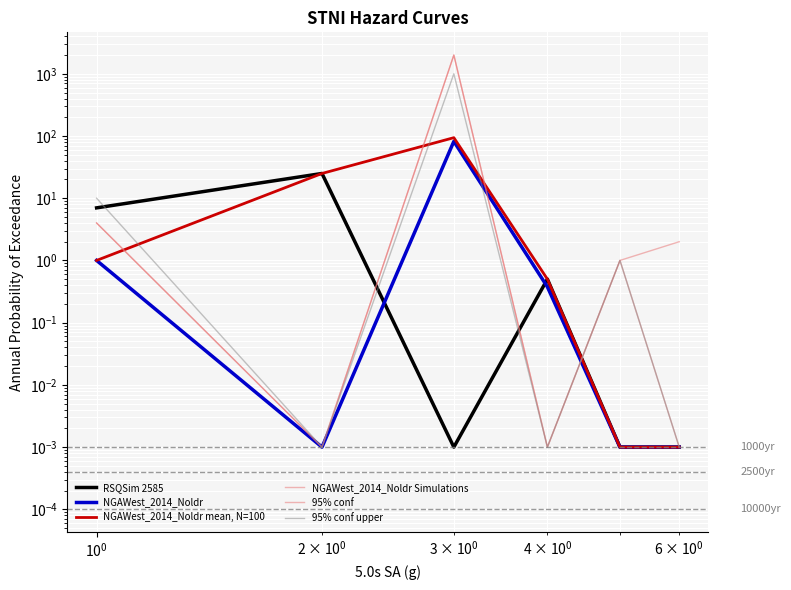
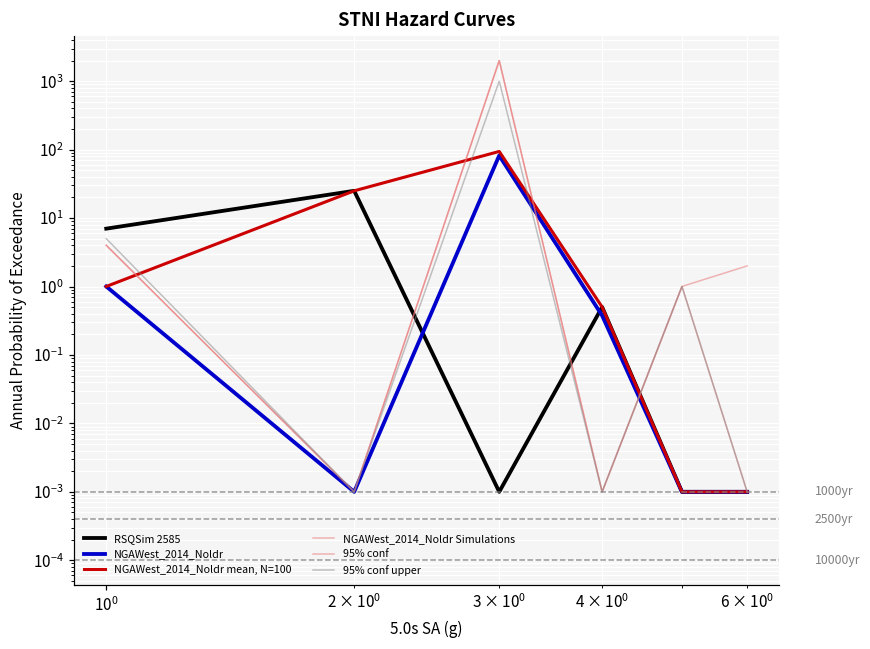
  {
    "RSQSim 2585": {
      "10^0": 7
    },
    "95% conf upper": {
-     "10^0": 10
+     "10^0": 5
    }
  }
